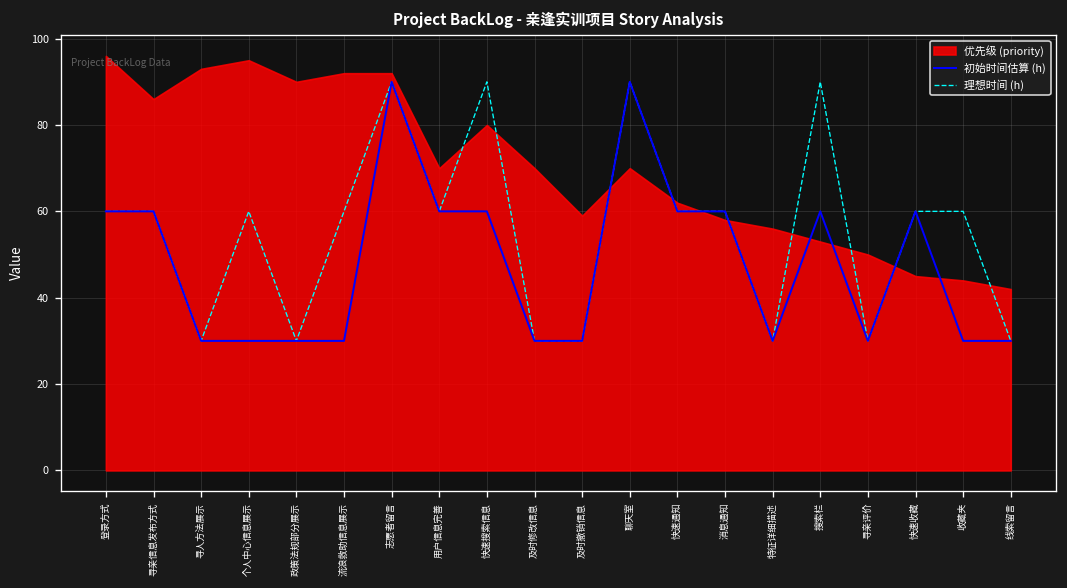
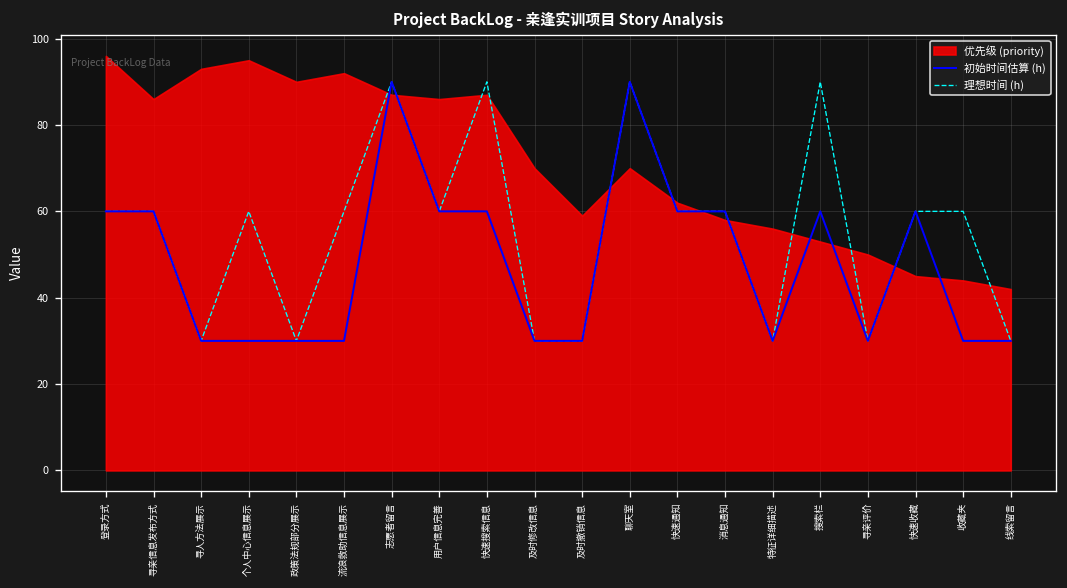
  {
    "优先级 (priority)": {
      "登录方式": 96,
      "寻亲信息发布方式": 86,
      "寻人方法展示": 93,
      "个人中心信息展示": 95,
      "政策法规部分展示": 90,
      "流浪救助信息展示": 92,
-     "志愿者留言": 92,
-     "用户信息完善": 70,
-     "快速搜索信息": 80,
+     "志愿者留言": 87,
+     "用户信息完善": 86,
+     "快速搜索信息": 87,
      "及时修改信息": 70,
      "及时撤销信息": 59,
      "聊天室": 70,
      "快速通知": 62,
      "消息通知": 58,
      "特征详细描述": 56,
      "搜索栏": 53,
      "寻亲评价": 50,
      "快速收藏": 45,
      "收藏夹": 44,
      "线索留言": 42
    },
    "初始时间估算 (h)": {
      "个人中心信息展示": 30,
      "流浪救助信息展示": 30,
      "快速搜索信息": 60,
      "搜索栏": 60,
      "收藏夹": 30
    },
    "理想时间 (h)": {
      "个人中心信息展示": 60,
      "流浪救助信息展示": 60,
      "快速搜索信息": 90,
      "搜索栏": 90,
      "收藏夹": 60
    }
  }
